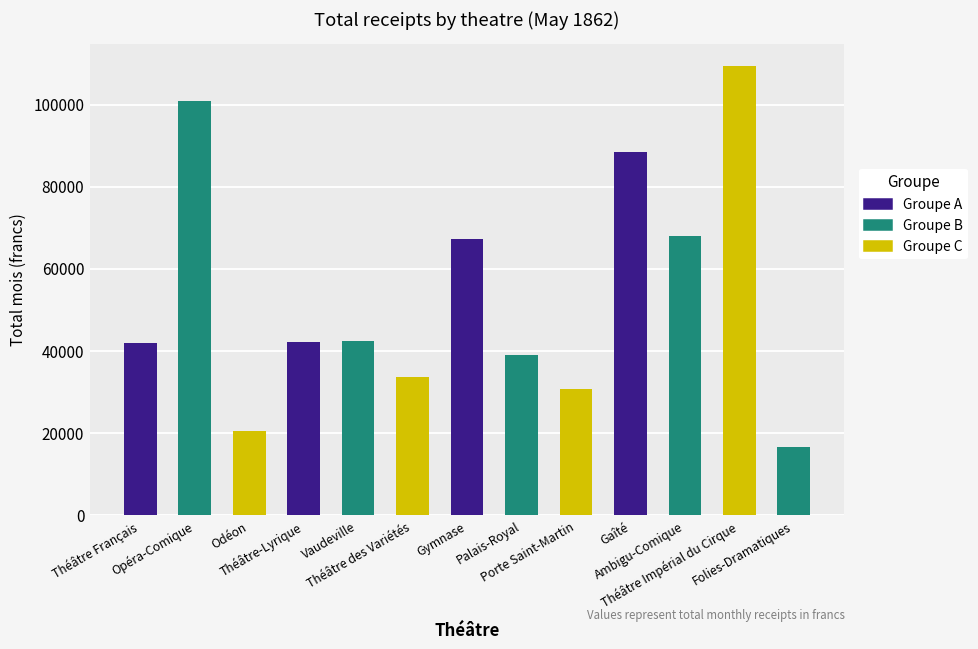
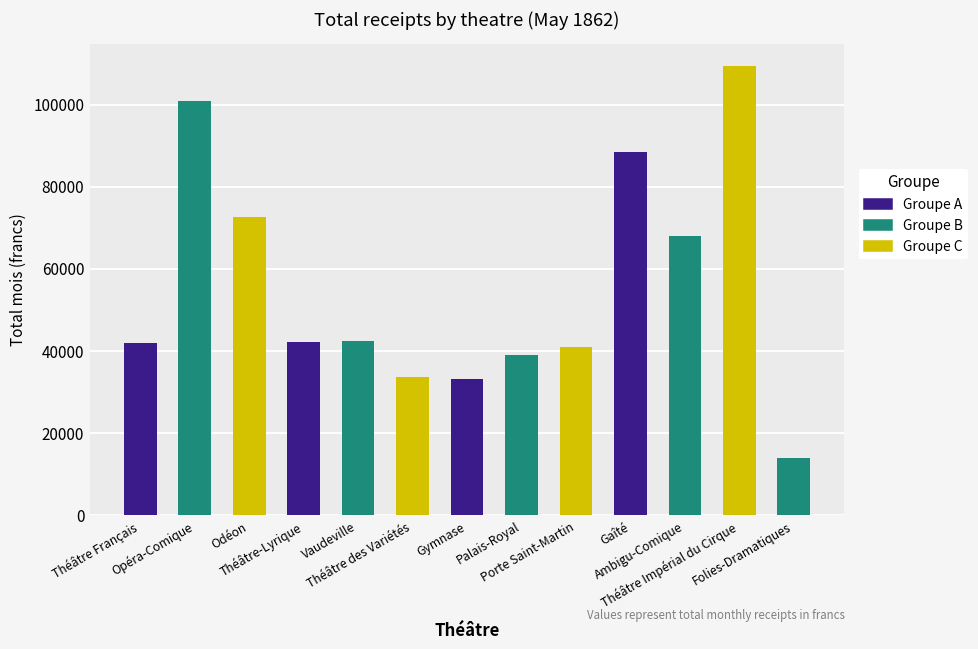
  {
    "Théâtre Français": 42000,
    "Opéra-Comique": 101000,
-   "Odéon": 21000,
+   "Odéon": 73000,
    "Théâtre-Lyrique": 42000,
    "Vaudeville": 42000,
    "Théâtre des Variétés": 34000,
-   "Gymnase": 67000,
+   "Gymnase": 33000,
    "Palais-Royal": 39000,
-   "Porte Saint-Martin": 31000,
+   "Porte Saint-Martin": 41000,
    "Gaîté": 89000,
    "Ambigu-Comique": 68000,
    "Théâtre Impérial du Cirque": 109000,
-   "Folies-Dramatiques": 17000
+   "Folies-Dramatiques": 14000
  }
